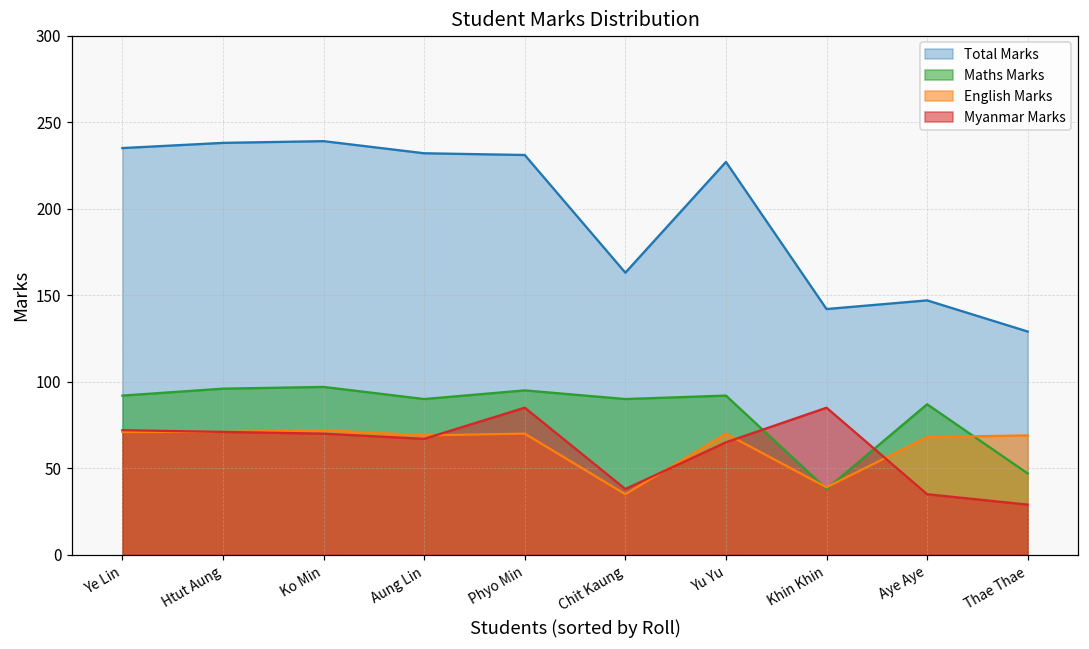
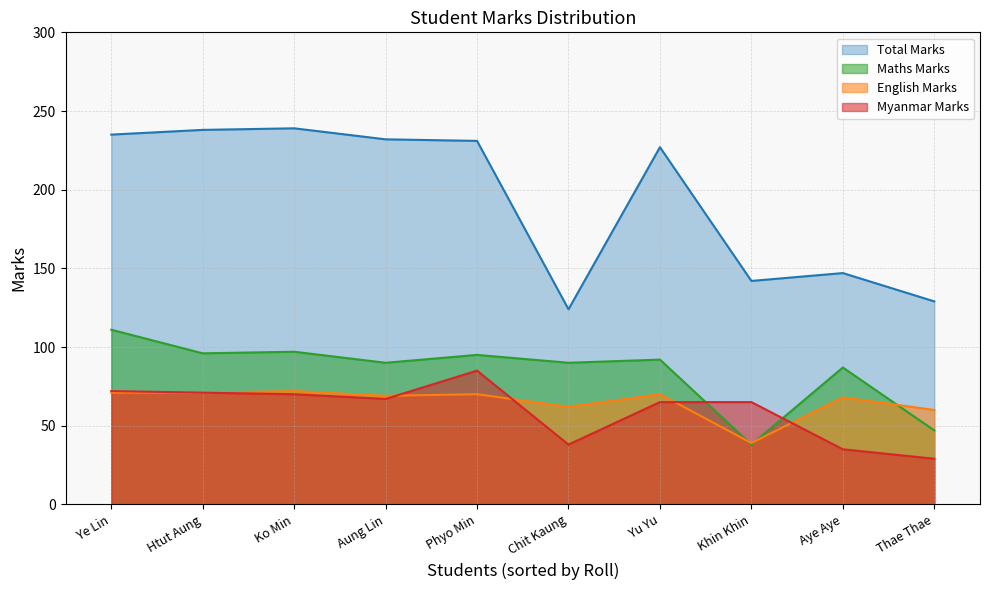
  {
    "Total Marks": {
      "Ye Lin": 235,
      "Htut Aung": 238,
      "Ko Min": 239,
      "Aung Lin": 232,
      "Phyo Min": 231,
-     "Chit Kaung": 163,
+     "Chit Kaung": 124,
      "Yu Yu": 227,
      "Khin Khin": 142,
      "Aye Aye": 147,
      "Thae Thae": 129
    },
    "Maths Marks": {
-     "Ye Lin": 92,
+     "Ye Lin": 111,
      "Htut Aung": 96,
      "Ko Min": 97,
      "Aung Lin": 90,
      "Phyo Min": 95,
      "Chit Kaung": 90,
      "Yu Yu": 92,
      "Aye Aye": 87,
      "Thae Thae": 47
    },
    "English Marks": {
      "Ko Min": 72,
      "Aung Lin": 69,
      "Phyo Min": 70,
-     "Chit Kaung": 35,
+     "Chit Kaung": 62,
      "Yu Yu": 70,
      "Aye Aye": 68,
-     "Thae Thae": 69
+     "Thae Thae": 60
    },
    "Myanmar Marks": {
      "Ko Min": 70,
      "Aung Lin": 67,
      "Phyo Min": 85,
      "Chit Kaung": 38,
      "Yu Yu": 65,
-     "Khin Khin": 85,
+     "Khin Khin": 65,
      "Aye Aye": 35,
      "Thae Thae": 29
    }
  }
